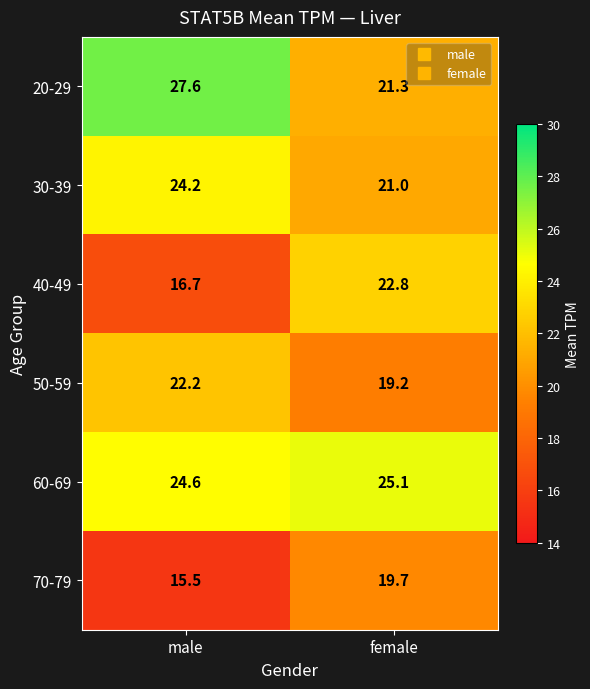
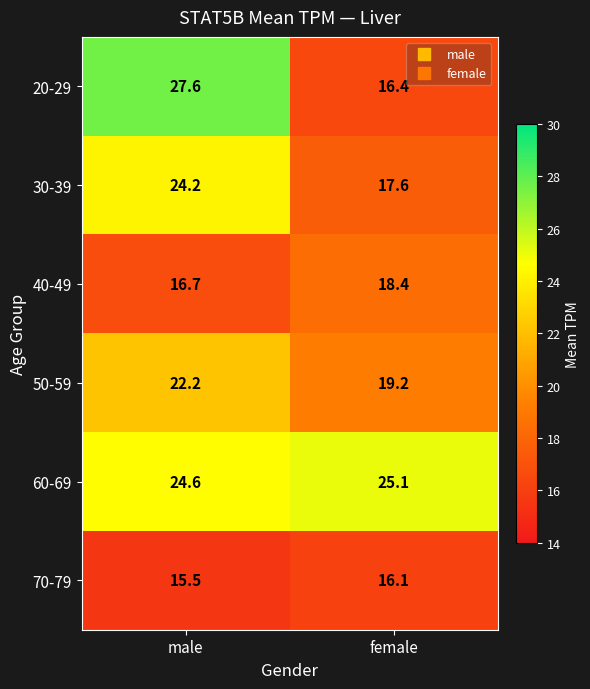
  {
    "20-29": {
      "male": 27.6,
-     "female": 21.3
+     "female": 16.4
    },
    "30-39": {
      "male": 24.2,
-     "female": 21.0
+     "female": 17.6
    },
    "40-49": {
      "male": 16.7,
-     "female": 22.8
+     "female": 18.4
    },
    "50-59": {
      "male": 22.2,
      "female": 19.2
    },
    "60-69": {
      "male": 24.6,
      "female": 25.1
    },
    "70-79": {
      "male": 15.5,
-     "female": 19.7
+     "female": 16.1
    }
  }
